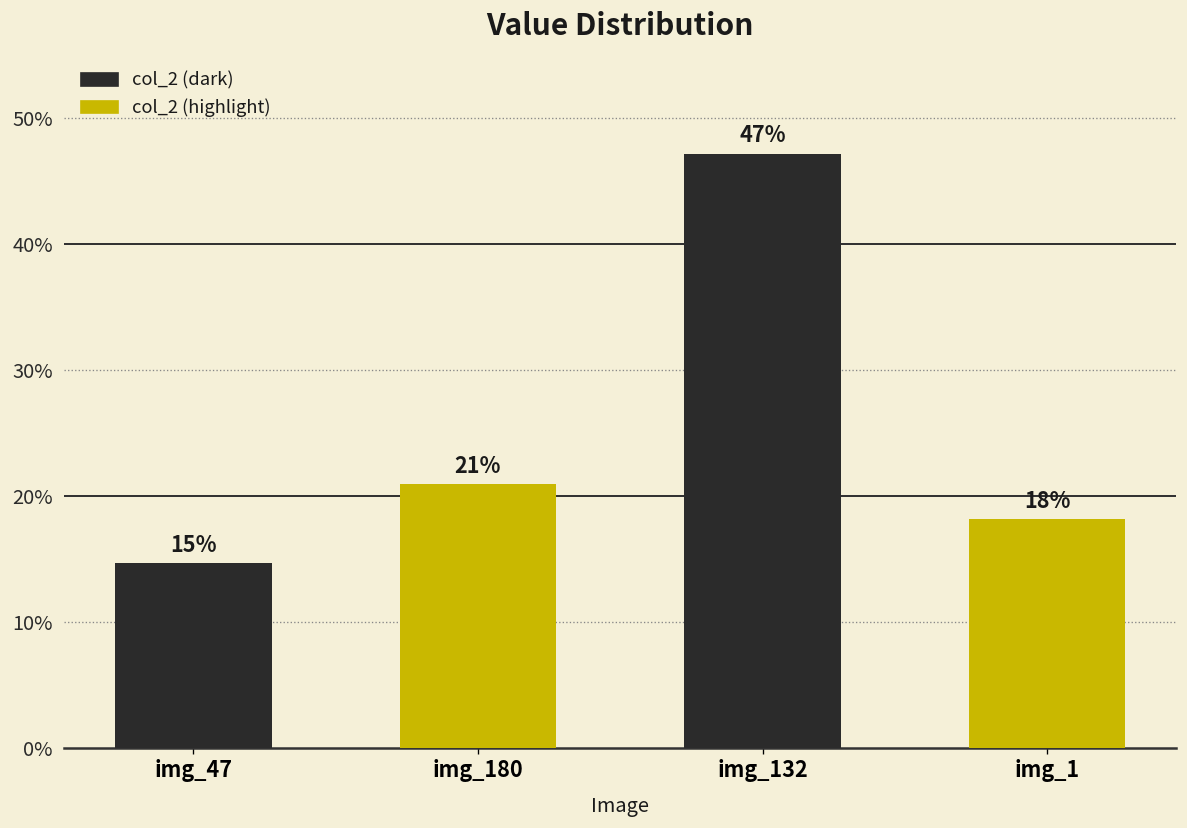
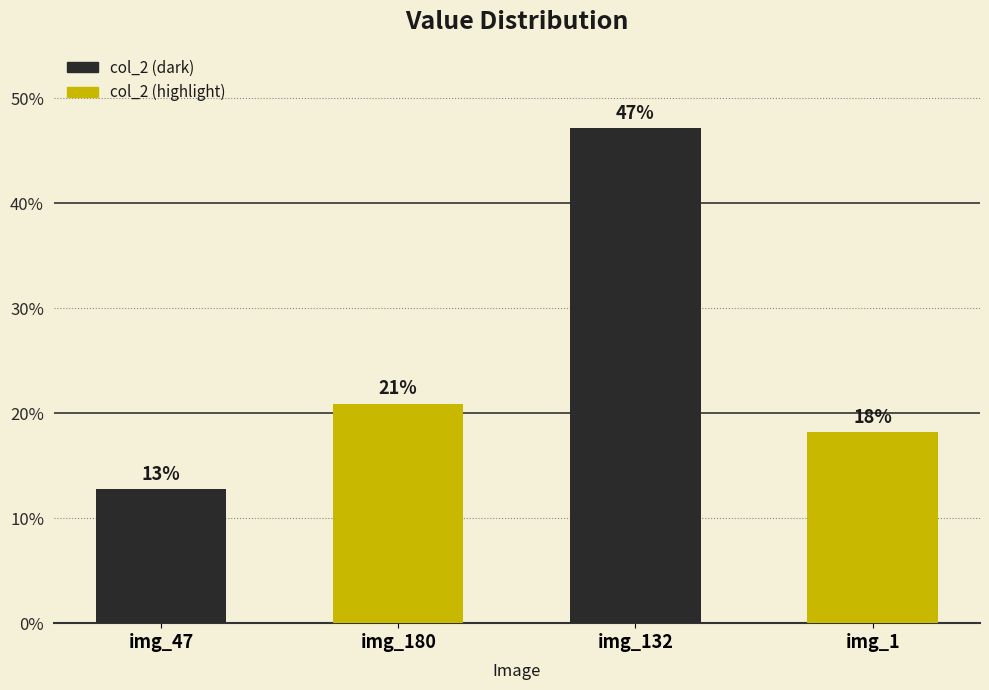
  {
-   "img_47": "15%",
+   "img_47": "13%",
    "img_180": "21%",
    "img_132": "47%",
    "img_1": "18%"
  }
